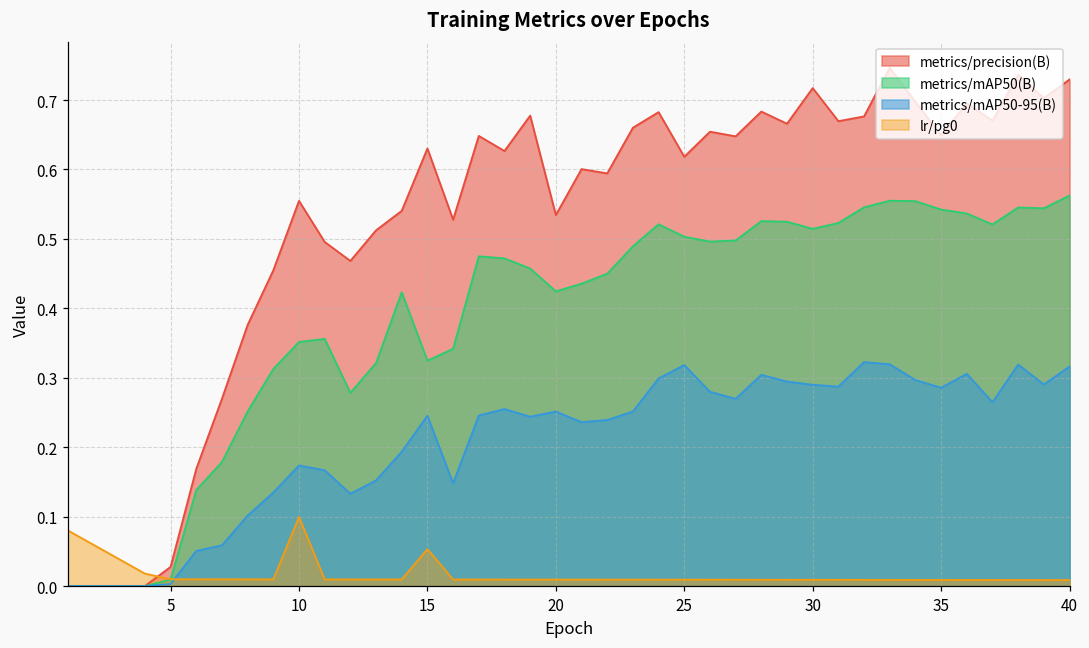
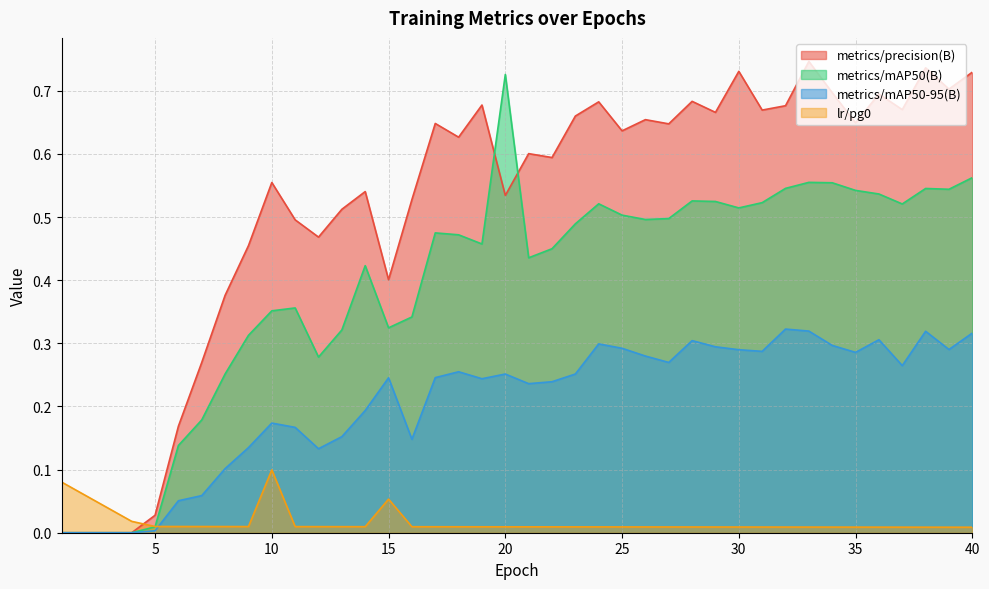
  {
    "metrics/precision(B)": {
      "5": 0.03,
      "10": 0.55,
-     "15": 0.63,
+     "15": 0.40,
      "20": 0.53,
-     "25": 0.62,
-     "30": 0.72,
+     "25": 0.64,
+     "30": 0.73,
      "40": 0.73
    },
    "metrics/mAP50(B)": {
      "10": 0.35,
      "15": 0.32,
-     "20": 0.42,
+     "20": 0.73,
      "25": 0.50,
      "30": 0.51,
      "35": 0.54,
      "40": 0.56
    },
    "metrics/mAP50-95(B)": {
      "5": 0.00,
      "10": 0.17,
      "15": 0.25,
      "20": 0.25,
-     "25": 0.32,
+     "25": 0.29,
      "30": 0.29,
      "35": 0.29,
      "40": 0.32
    },
    "lr/pg0": {
      "10": 0.10,
      "15": 0.05,
      "20": 0.01,
      "25": 0.01,
      "30": 0.01,
      "35": 0.01,
      "40": 0.01
    }
  }
